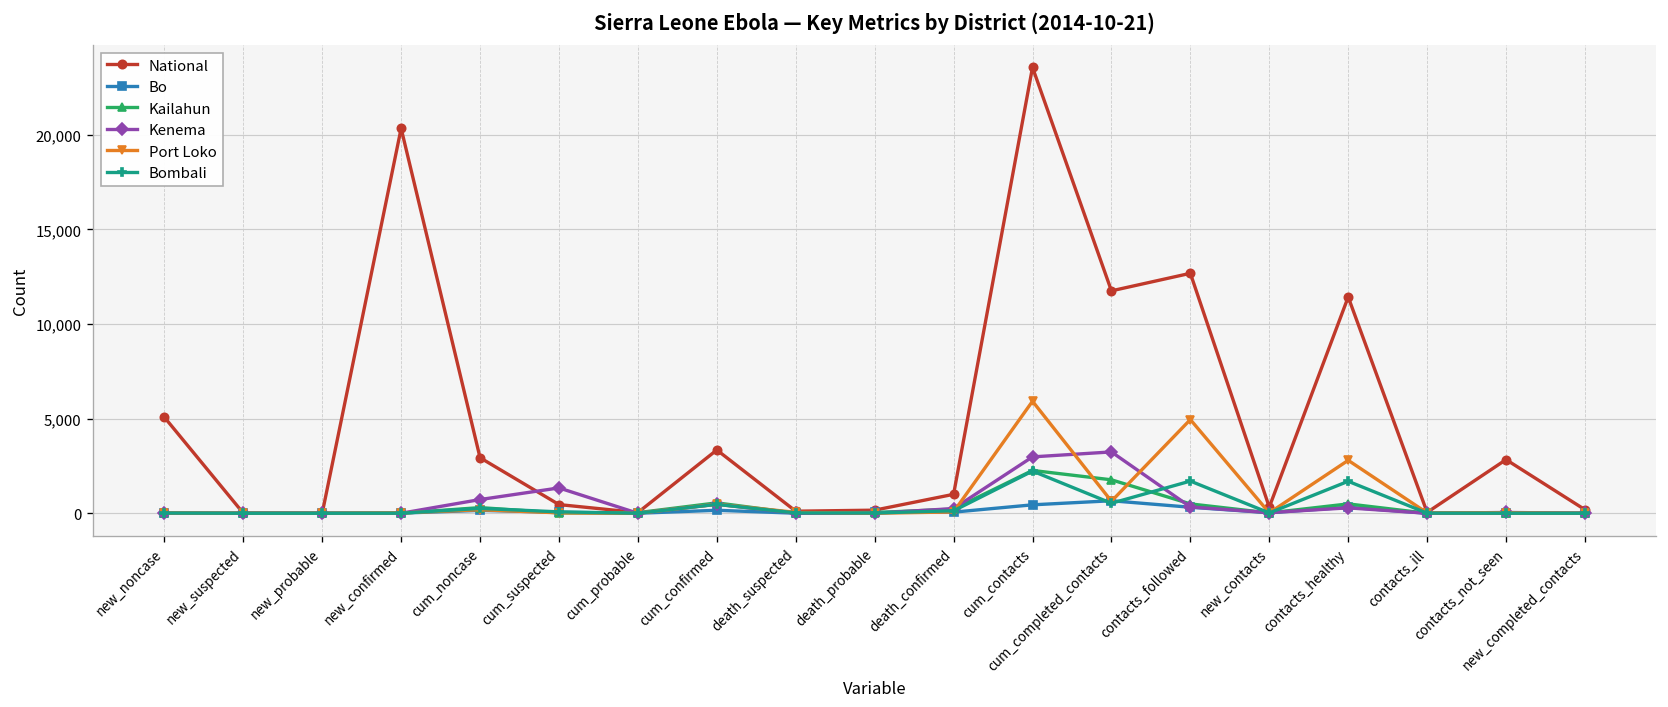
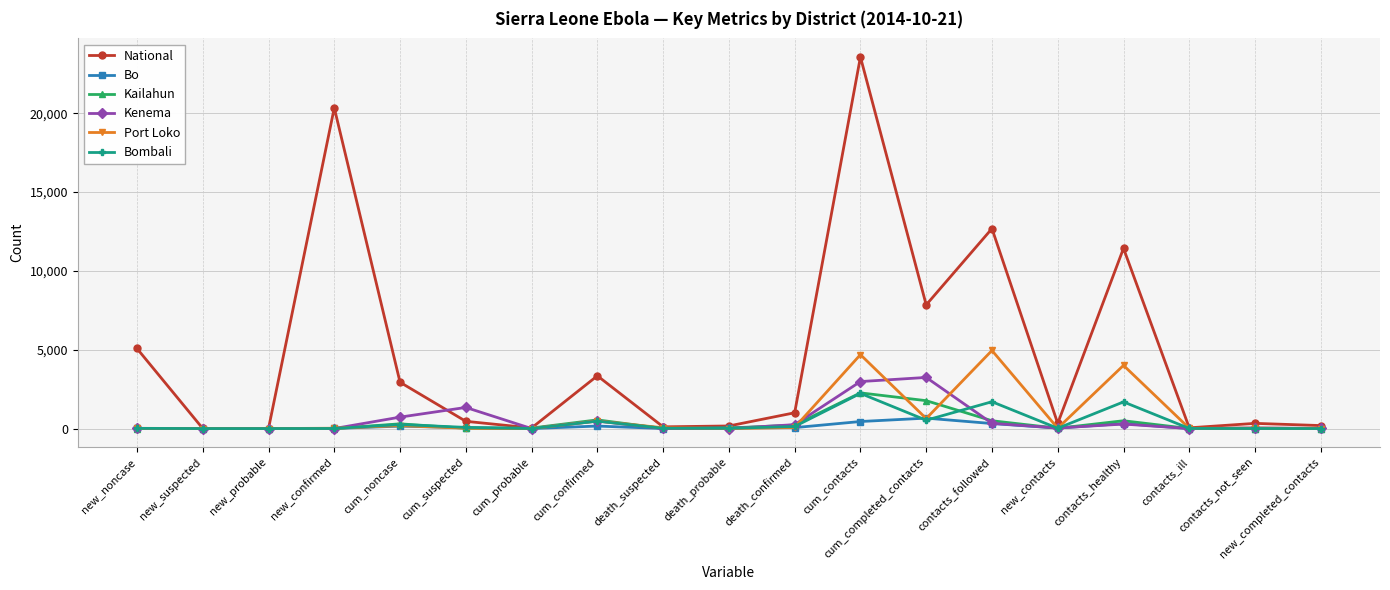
  {
    "National": {
      "new_noncase": "5,100",
      "new_confirmed": "20,300",
      "cum_noncase": "2,900",
      "cum_suspected": "500",
      "cum_confirmed": "3,300",
      "death_confirmed": "1,000",
      "cum_contacts": "23,600",
-     "cum_completed_contacts": "11,800",
+     "cum_completed_contacts": "7,800",
      "contacts_followed": "12,700",
      "new_contacts": "300",
      "contacts_healthy": "11,400",
-     "contacts_not_seen": "2,800",
+     "contacts_not_seen": "300",
      "new_completed_contacts": "200"
    },
    "Bo": {
      "cum_confirmed": "200",
      "cum_contacts": "400"
    },
    "Kenema": {
      "cum_noncase": "700",
      "cum_suspected": "1,300",
      "cum_contacts": "3,000",
      "cum_completed_contacts": "3,200"
    },
    "Port Loko": {
-     "cum_contacts": "5,900",
+     "cum_contacts": "4,700",
      "contacts_followed": "5,000",
-     "contacts_healthy": "2,800"
+     "contacts_healthy": "4,000"
    }
  }
